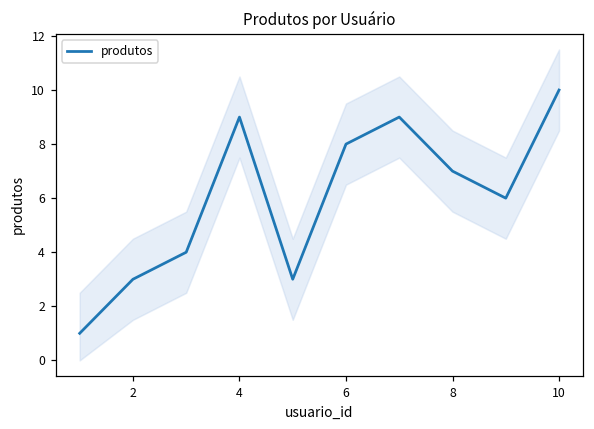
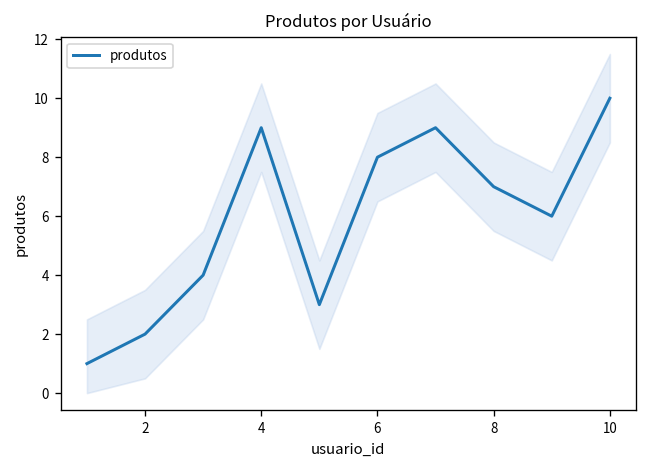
  {
    "produtos": {
-     "2": 3,
+     "2": 2,
      "4": 9,
      "6": 8,
      "8": 7,
      "10": 10
    }
  }
